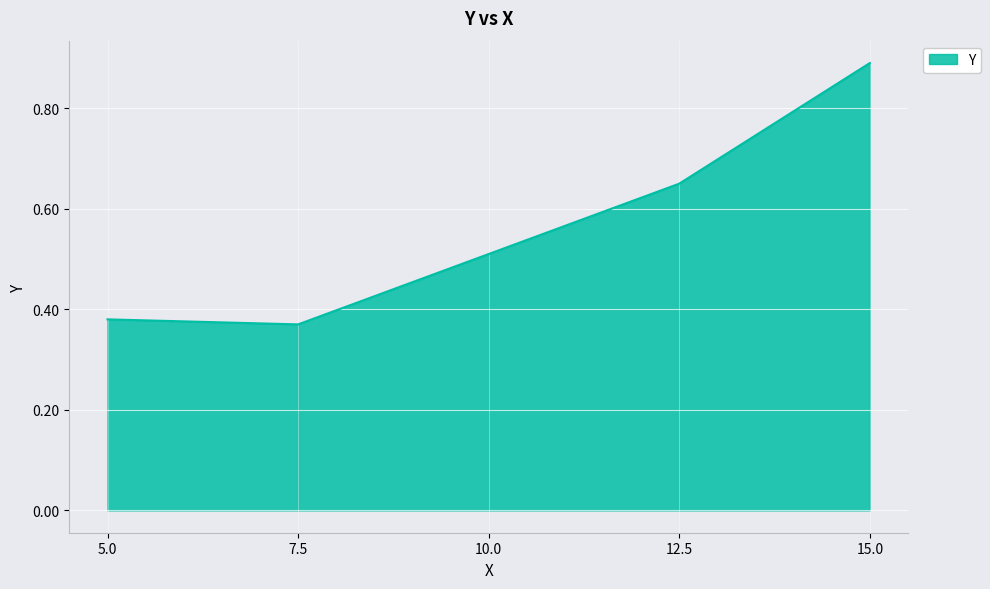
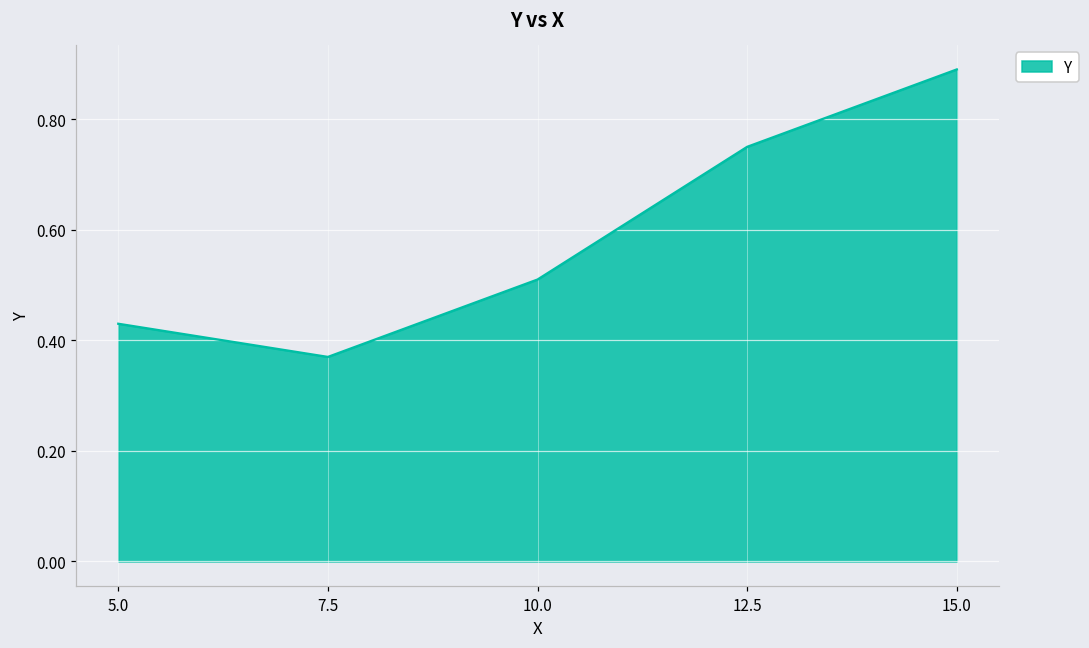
  {
-   "5.0": 0.38,
+   "5.0": 0.43,
    "7.5": 0.37,
    "10.0": 0.51,
-   "12.5": 0.65,
+   "12.5": 0.75,
    "15.0": 0.89
  }
